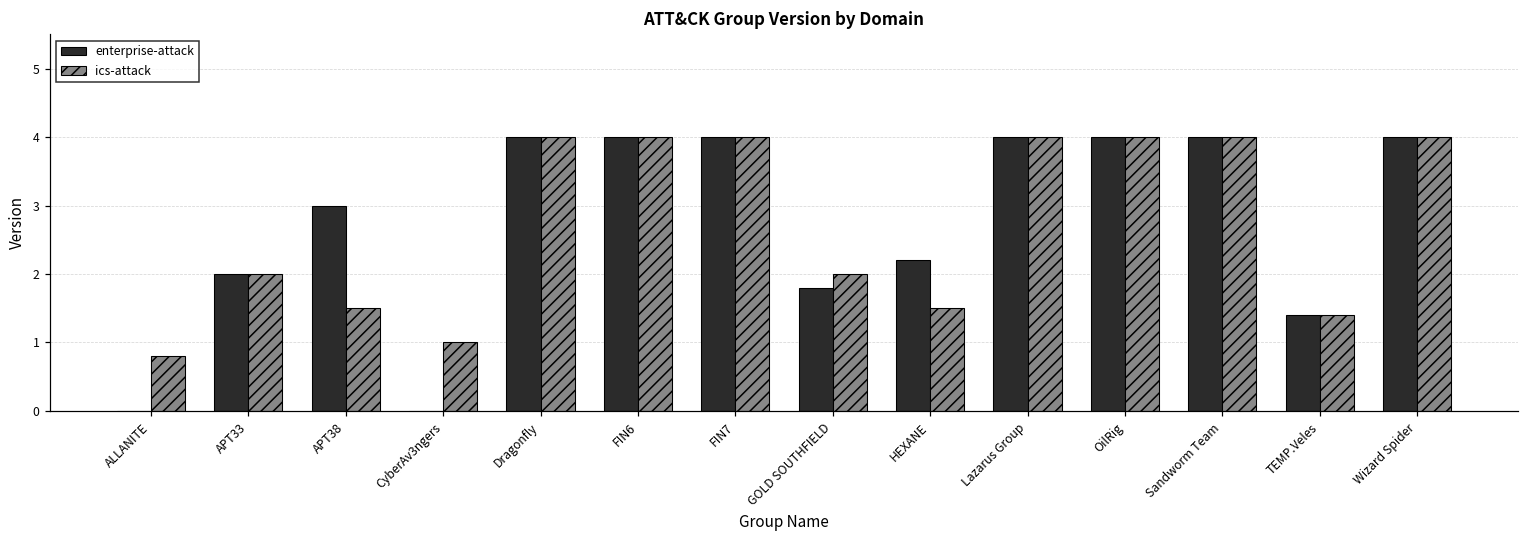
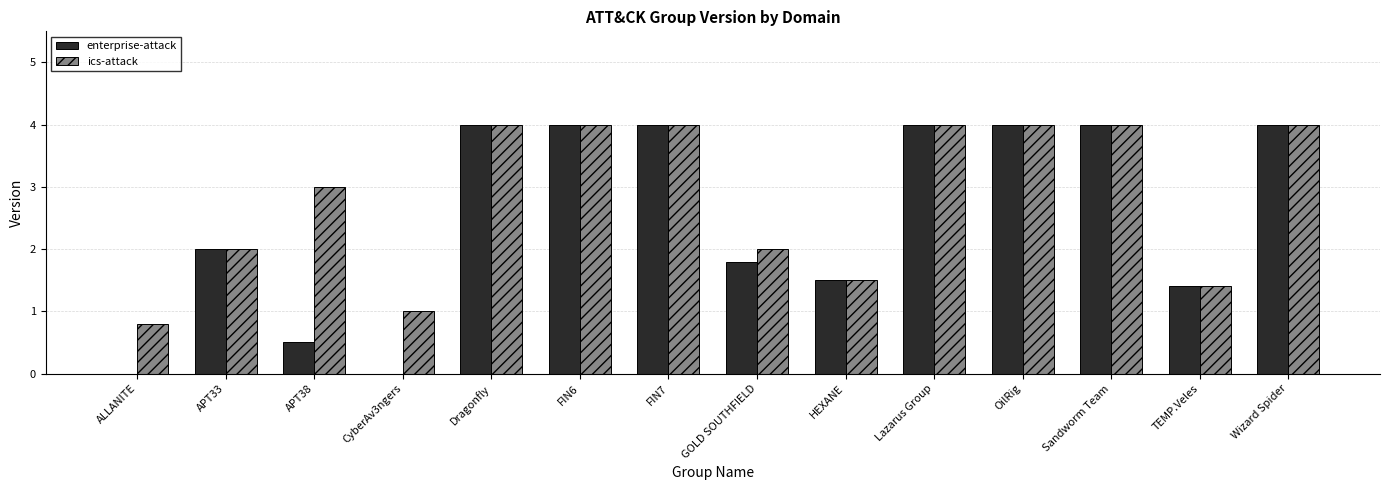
  {
    "enterprise-attack": {
      "ALLANITE": 0.0,
      "APT33": 2.0,
-     "APT38": 3.0,
+     "APT38": 0.5,
      "CyberAv3ngers": 0.0,
      "Dragonfly": 4.0,
      "FIN6": 4.0,
      "FIN7": 4.0,
      "GOLD SOUTHFIELD": 1.8,
-     "HEXANE": 2.2,
+     "HEXANE": 1.5,
      "Lazarus Group": 4.0,
      "OilRig": 4.0,
      "Sandworm Team": 4.0,
      "TEMP.Veles": 1.4,
      "Wizard Spider": 4.0
    },
    "ics-attack": {
      "ALLANITE": 0.8,
      "APT33": 2.0,
-     "APT38": 1.5,
+     "APT38": 3.0,
      "CyberAv3ngers": 1.0,
      "Dragonfly": 4.0,
      "FIN6": 4.0,
      "FIN7": 4.0,
      "GOLD SOUTHFIELD": 2.0,
      "HEXANE": 1.5,
      "Lazarus Group": 4.0,
      "OilRig": 4.0,
      "Sandworm Team": 4.0,
      "TEMP.Veles": 1.4,
      "Wizard Spider": 4.0
    }
  }
